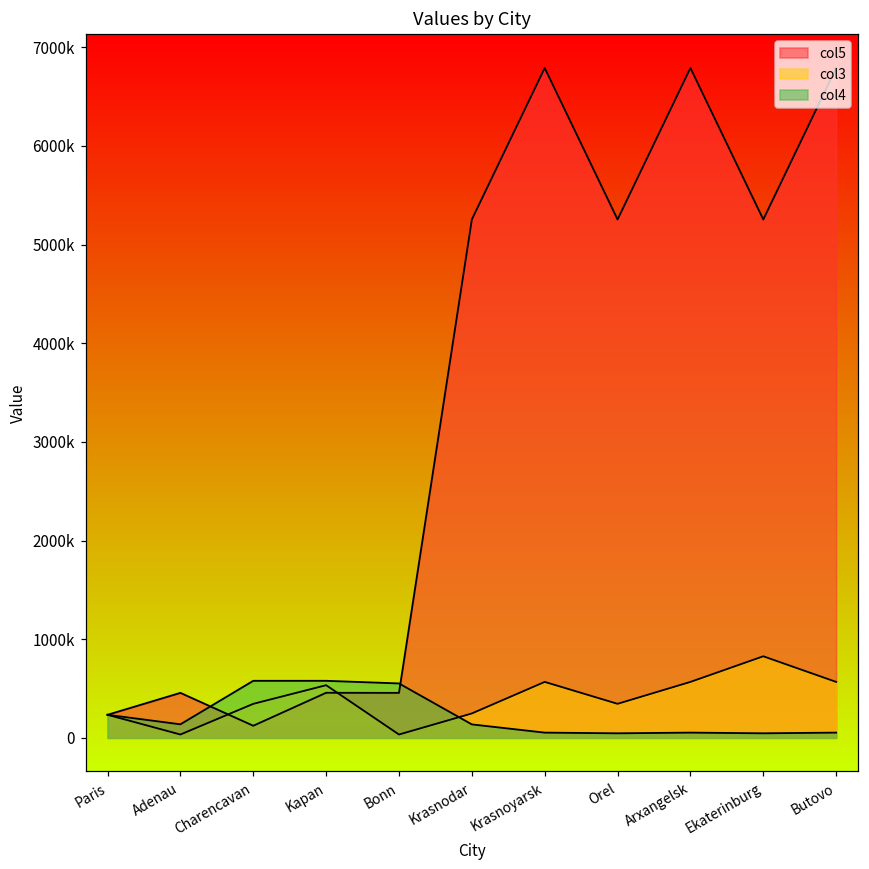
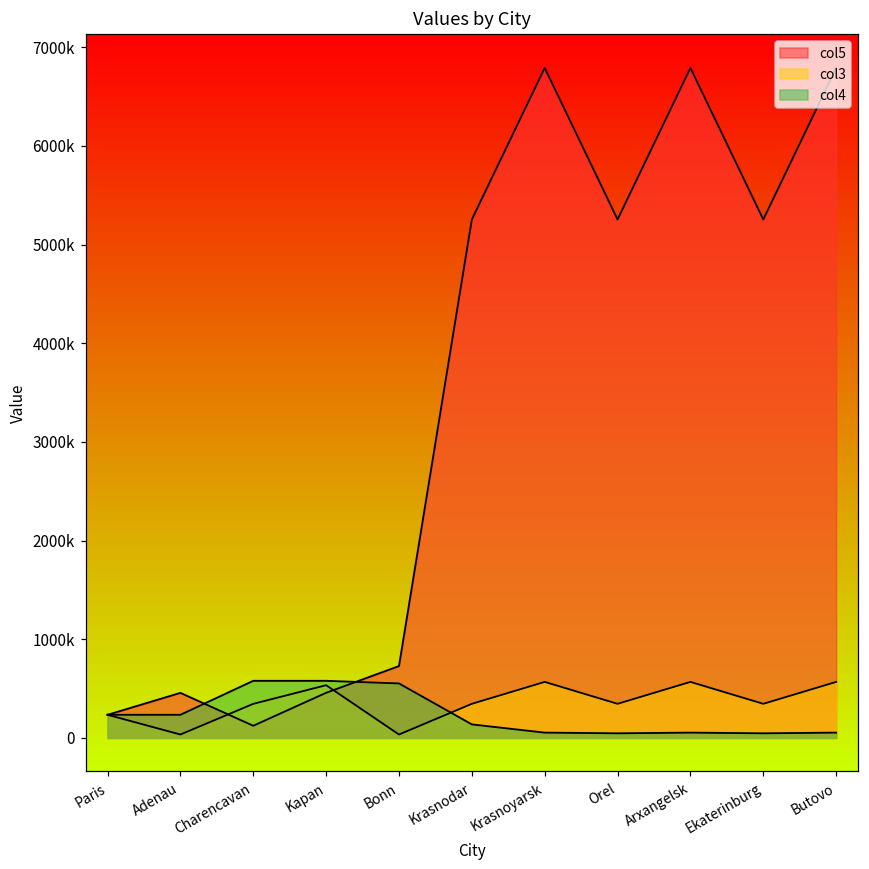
  {
    "col5": {
      "Adenau": 500000,
      "Charencavan": 100000,
      "Kapan": 500000,
-     "Bonn": 500000,
+     "Bonn": 700000,
      "Krasnodar": 5300000,
      "Krasnoyarsk": 6800000,
      "Orel": 5300000,
      "Arxangelsk": 6800000,
      "Ekaterinburg": 5300000
    },
    "col3": {
      "Adenau": 0,
      "Charencavan": 300000,
      "Kapan": 500000,
      "Bonn": 0,
-     "Krasnodar": 200000,
+     "Krasnodar": 300000,
      "Krasnoyarsk": 600000,
      "Orel": 300000,
      "Arxangelsk": 600000,
-     "Ekaterinburg": 800000,
+     "Ekaterinburg": 300000,
      "Butovo": 600000
    },
    "col4": {
-     "Adenau": 100000,
+     "Adenau": 200000,
      "Charencavan": 600000,
      "Kapan": 600000,
      "Bonn": 600000,
      "Krasnodar": 100000,
      "Krasnoyarsk": 100000,
      "Orel": 0,
      "Arxangelsk": 100000,
      "Ekaterinburg": 0,
      "Butovo": 100000
    }
  }
